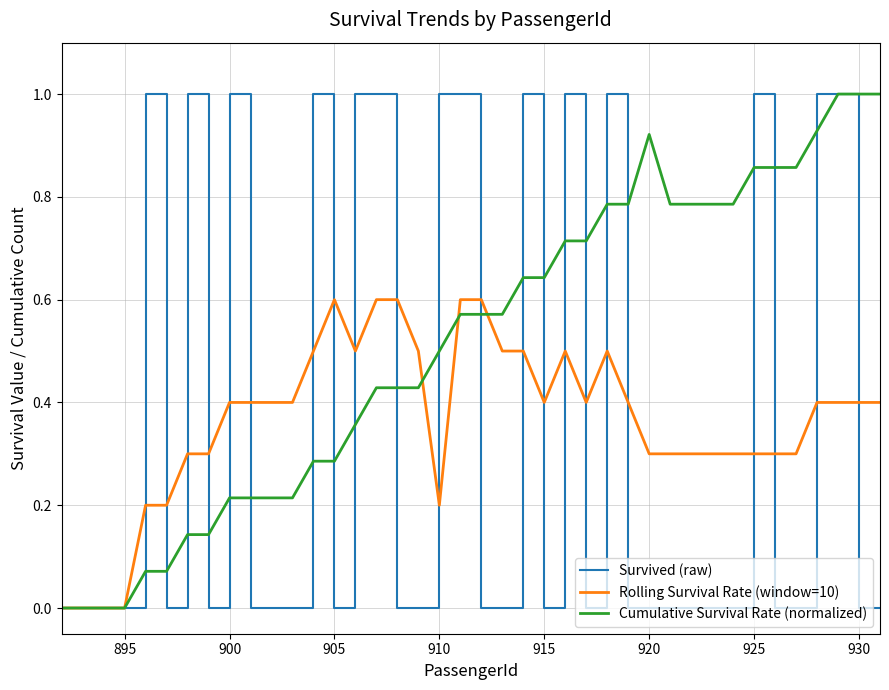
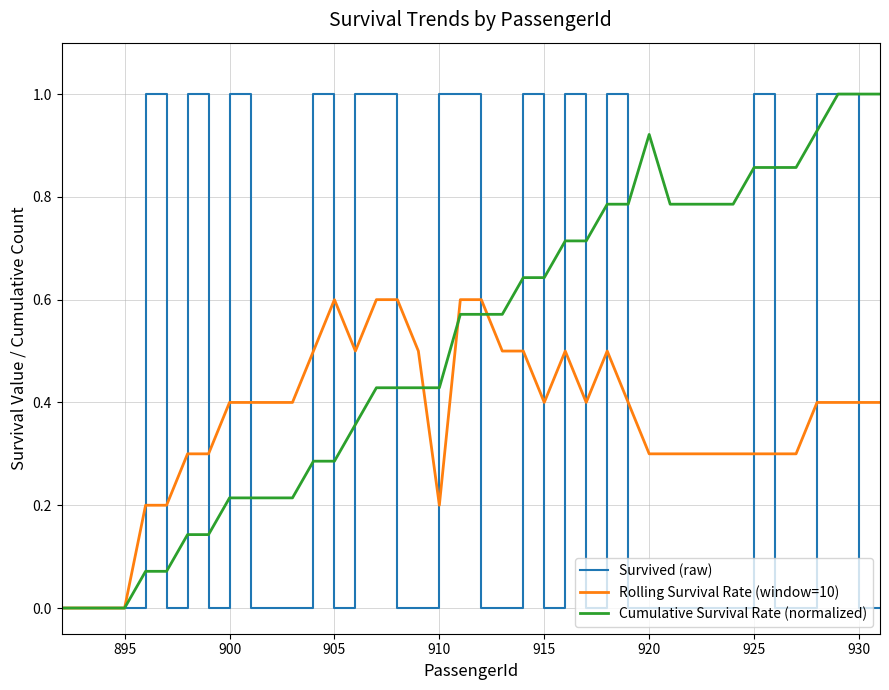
  {
    "Survived (raw)": {
      "900": 1.00,
      "905": 0.00,
      "910": 1.00,
      "915": 0.00,
      "925": 1.00
    },
    "Rolling Survival Rate (window=10)": {
      "900": 0.40,
      "905": 0.60,
      "910": 0.20,
      "915": 0.40,
      "920": 0.30,
      "925": 0.30,
      "930": 0.40
    },
    "Cumulative Survival Rate (normalized)": {
      "900": 0.21,
      "905": 0.29,
-     "910": 0.50,
+     "910": 0.43,
      "915": 0.64,
      "920": 0.92,
      "925": 0.86,
      "930": 1.00
    }
  }
